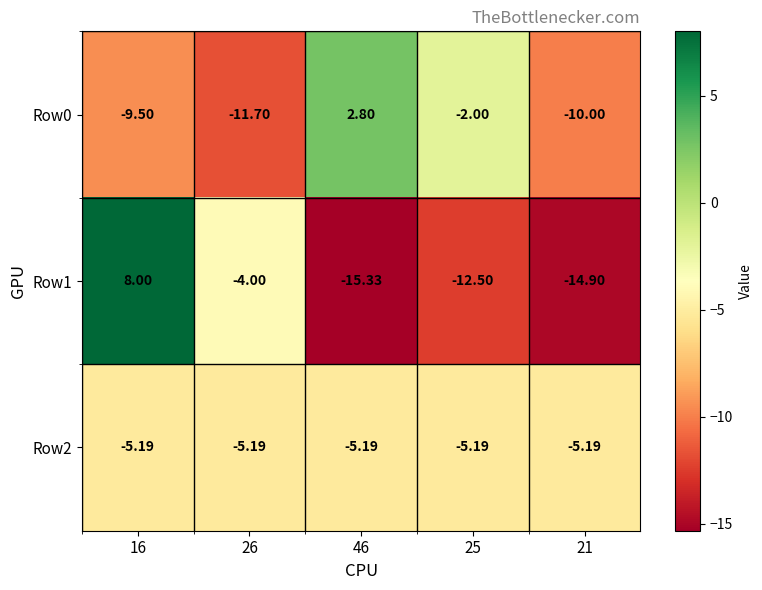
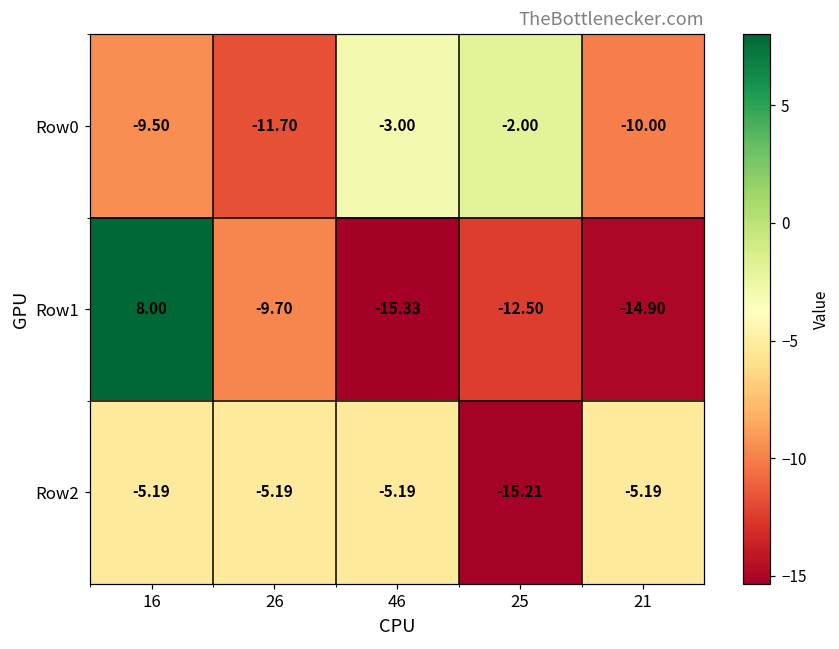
  {
    "Row0": {
      "16": -9.50,
      "26": -11.70,
-     "46": 2.80,
+     "46": -3.00,
      "25": -2.00,
      "21": -10.00
    },
    "Row1": {
      "16": 8.00,
-     "26": -4.00,
+     "26": -9.70,
      "46": -15.33,
      "25": -12.50,
      "21": -14.90
    },
    "Row2": {
      "16": -5.19,
      "26": -5.19,
      "46": -5.19,
-     "25": -5.19,
+     "25": -15.21,
      "21": -5.19
    }
  }
